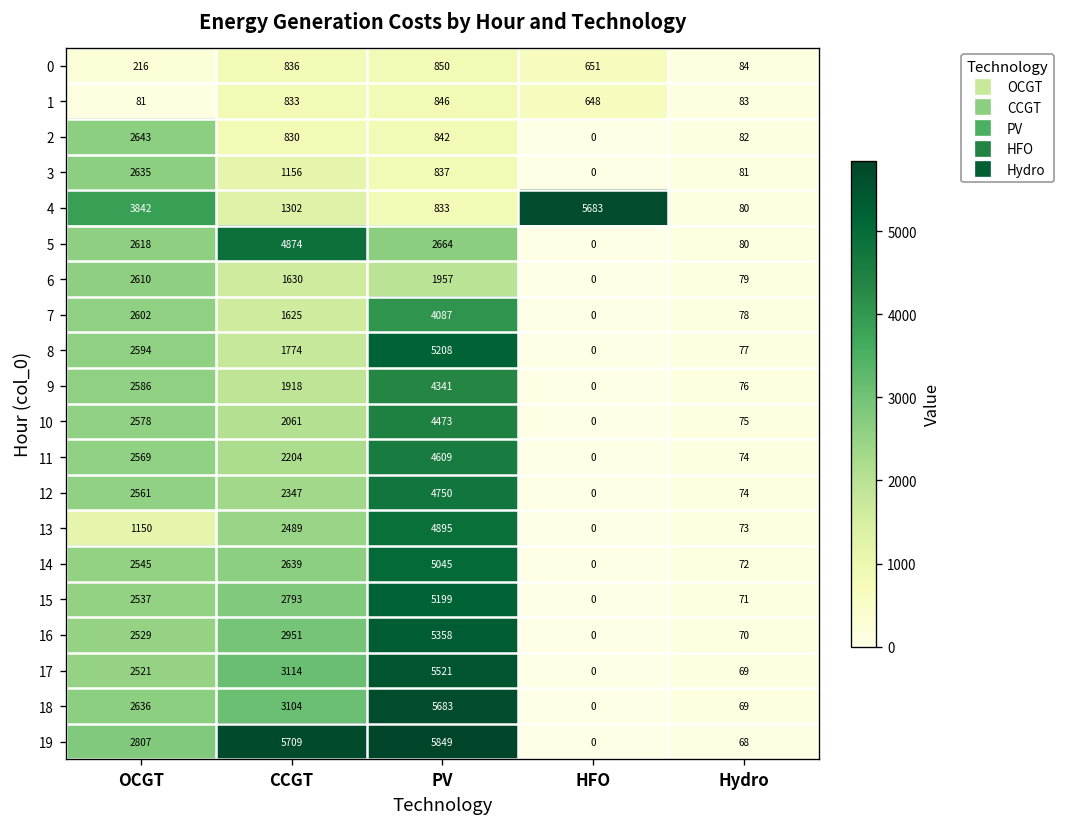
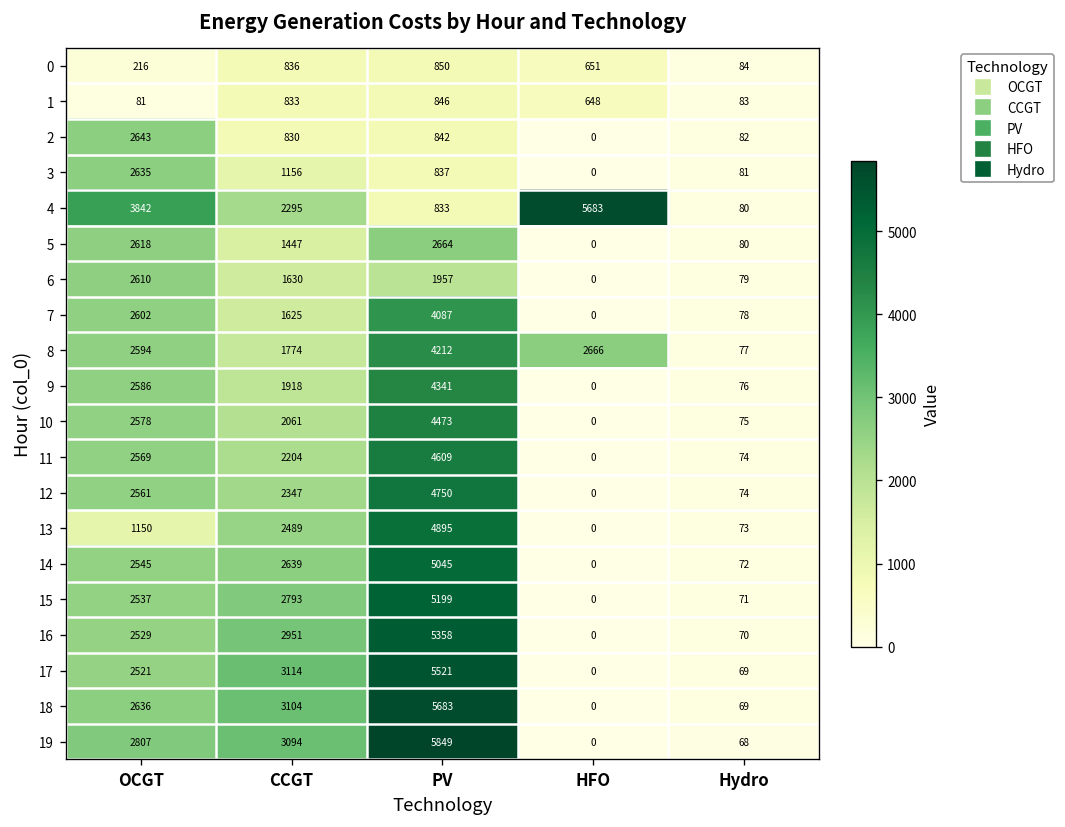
  {
    "0": {
      "OCGT": 216,
      "CCGT": 836,
      "PV": 850,
      "HFO": 651,
      "Hydro": 84
    },
    "1": {
      "OCGT": 81,
      "CCGT": 833,
      "PV": 846,
      "HFO": 648,
      "Hydro": 83
    },
    "2": {
      "OCGT": 2643,
      "CCGT": 830,
      "PV": 842,
      "HFO": 0,
      "Hydro": 82
    },
    "3": {
      "OCGT": 2635,
      "CCGT": 1156,
      "PV": 837,
      "HFO": 0,
      "Hydro": 81
    },
    "4": {
      "OCGT": 3842,
-     "CCGT": 1302,
+     "CCGT": 2295,
      "PV": 833,
      "HFO": 5683,
      "Hydro": 80
    },
    "5": {
      "OCGT": 2618,
-     "CCGT": 4874,
+     "CCGT": 1447,
      "PV": 2664,
      "HFO": 0,
      "Hydro": 80
    },
    "6": {
      "OCGT": 2610,
      "CCGT": 1630,
      "PV": 1957,
      "HFO": 0,
      "Hydro": 79
    },
    "7": {
      "OCGT": 2602,
      "CCGT": 1625,
      "PV": 4087,
      "HFO": 0,
      "Hydro": 78
    },
    "8": {
      "OCGT": 2594,
      "CCGT": 1774,
-     "PV": 5208,
-     "HFO": 0,
+     "PV": 4212,
+     "HFO": 2666,
      "Hydro": 77
    },
    "9": {
      "OCGT": 2586,
      "CCGT": 1918,
      "PV": 4341,
      "HFO": 0,
      "Hydro": 76
    },
    "10": {
      "OCGT": 2578,
      "CCGT": 2061,
      "PV": 4473,
      "HFO": 0,
      "Hydro": 75
    },
    "11": {
      "OCGT": 2569,
      "CCGT": 2204,
      "PV": 4609,
      "HFO": 0,
      "Hydro": 74
    },
    "12": {
      "OCGT": 2561,
      "CCGT": 2347,
      "PV": 4750,
      "HFO": 0,
      "Hydro": 74
    },
    "13": {
      "OCGT": 1150,
      "CCGT": 2489,
      "PV": 4895,
      "HFO": 0,
      "Hydro": 73
    },
    "14": {
      "OCGT": 2545,
      "CCGT": 2639,
      "PV": 5045,
      "HFO": 0,
      "Hydro": 72
    },
    "15": {
      "OCGT": 2537,
      "CCGT": 2793,
      "PV": 5199,
      "HFO": 0,
      "Hydro": 71
    },
    "16": {
      "OCGT": 2529,
      "CCGT": 2951,
      "PV": 5358,
      "HFO": 0,
      "Hydro": 70
    },
    "17": {
      "OCGT": 2521,
      "CCGT": 3114,
      "PV": 5521,
      "HFO": 0,
      "Hydro": 69
    },
    "18": {
      "OCGT": 2636,
      "CCGT": 3104,
      "PV": 5683,
      "HFO": 0,
      "Hydro": 69
    },
    "19": {
      "OCGT": 2807,
-     "CCGT": 5709,
+     "CCGT": 3094,
      "PV": 5849,
      "HFO": 0,
      "Hydro": 68
    }
  }
